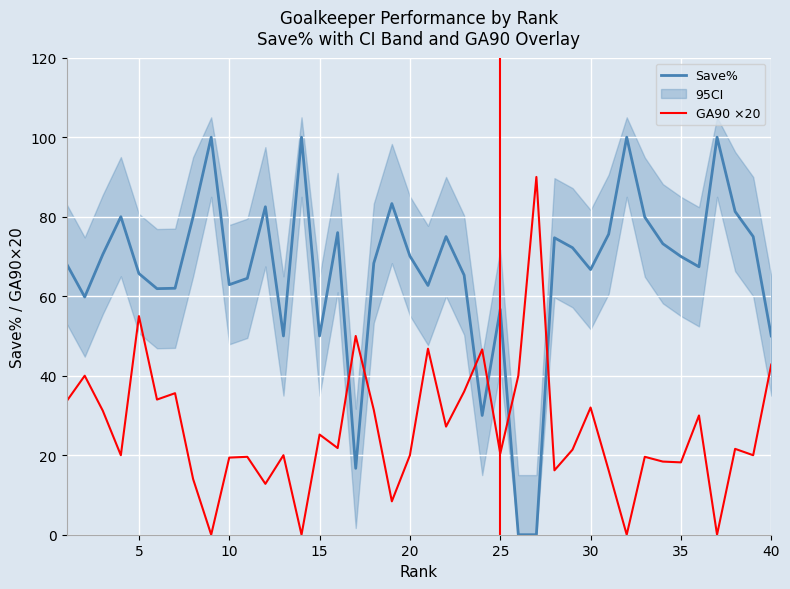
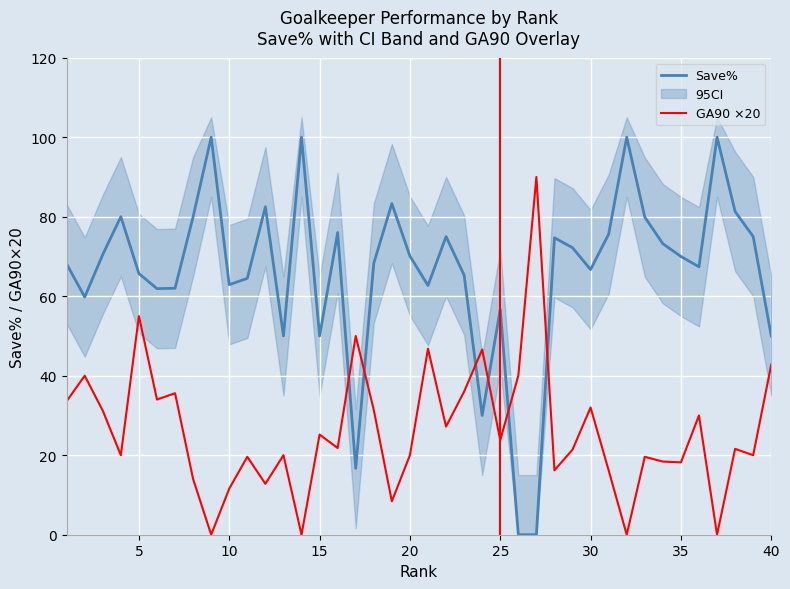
  {
    "GA90 ×20": {
      "5": 55,
-     "10": 19,
+     "10": 12,
      "15": 25,
      "20": 20,
-     "25": 20,
+     "25": 24,
      "30": 32,
      "35": 18,
      "40": 43
    }
  }
